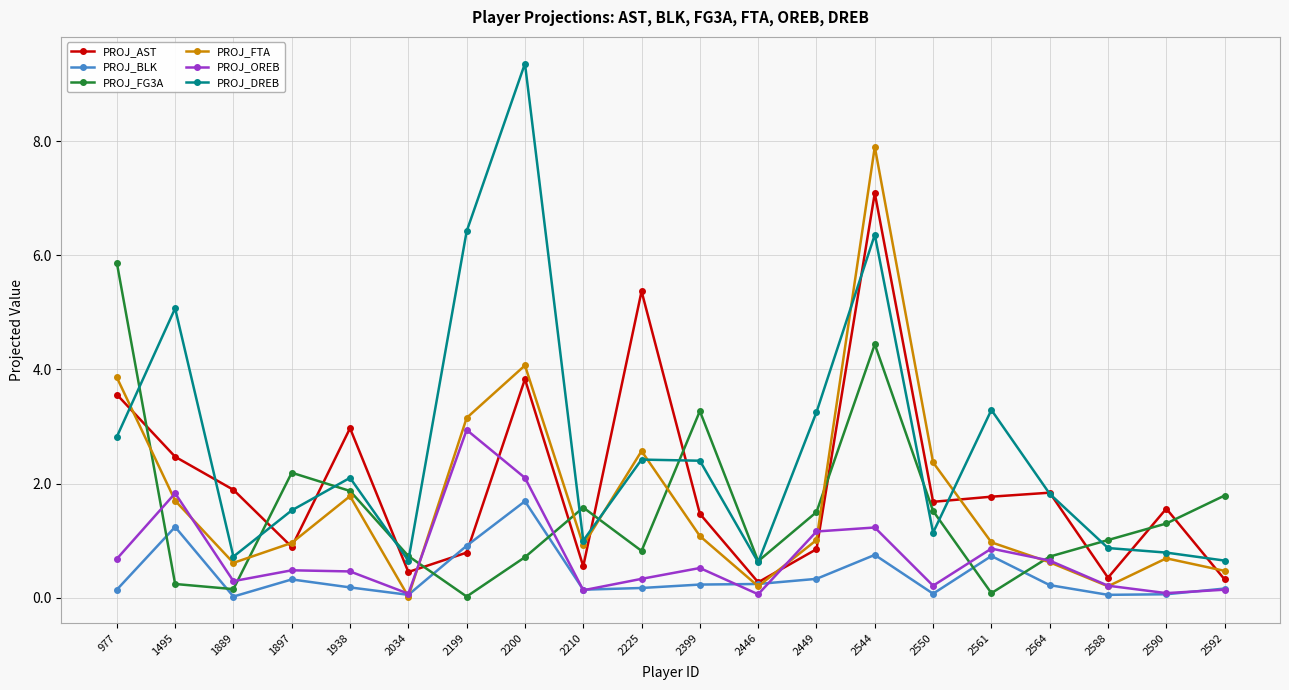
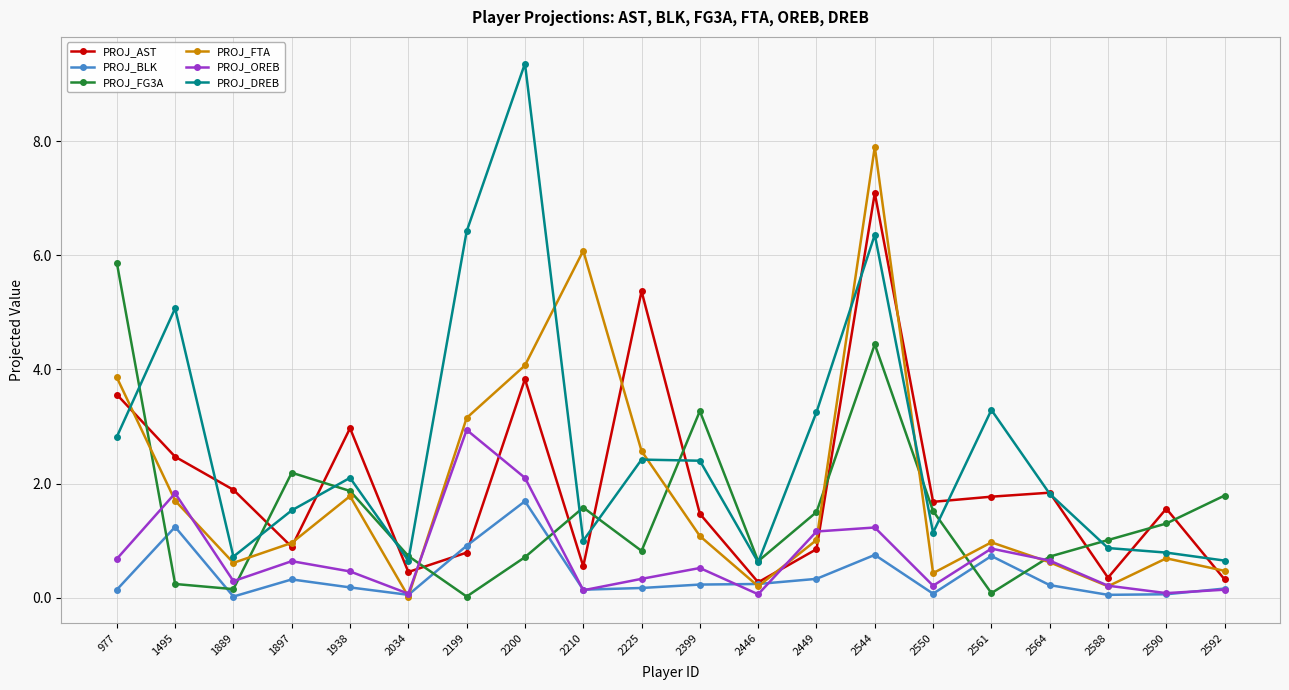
  {
    "PROJ_AST": {
      "977": 3.6,
      "1495": 2.5,
      "1889": 1.9,
      "1897": 0.9,
      "1938": 3.0,
      "2034": 0.5,
      "2199": 0.8,
      "2200": 3.8,
      "2210": 0.6,
      "2225": 5.4,
      "2399": 1.5,
      "2449": 0.9,
      "2544": 7.1,
      "2550": 1.7,
      "2561": 1.8,
      "2588": 0.4,
      "2590": 1.6,
      "2592": 0.3
    },
    "PROJ_BLK": {
      "977": 0.1,
      "1495": 1.2,
      "1889": 0.0,
      "1897": 0.3,
      "1938": 0.2,
      "2199": 0.9,
      "2200": 1.7,
      "2225": 0.2,
      "2399": 0.2,
      "2449": 0.3,
      "2544": 0.8,
      "2550": 0.1,
      "2561": 0.7,
      "2564": 0.2,
      "2588": 0.1
    },
    "PROJ_FG3A": {
      "977": 5.9,
      "1495": 0.2,
      "1889": 0.2,
      "1897": 2.2,
      "1938": 1.9,
      "2034": 0.7,
      "2199": 0.0,
      "2200": 0.7,
      "2210": 1.6,
      "2225": 0.8,
      "2399": 3.3,
      "2449": 1.5,
      "2544": 4.4,
      "2550": 1.5,
      "2561": 0.1,
      "2564": 0.7,
      "2588": 1.0,
      "2590": 1.3,
      "2592": 1.8
    },
    "PROJ_FTA": {
      "977": 3.9,
      "1495": 1.7,
      "1889": 0.6,
      "1897": 1.0,
      "1938": 1.8,
      "2199": 3.2,
      "2200": 4.1,
-     "2210": 0.9,
+     "2210": 6.1,
      "2225": 2.6,
      "2399": 1.1,
      "2449": 1.0,
      "2544": 7.9,
-     "2550": 2.4,
+     "2550": 0.4,
      "2561": 1.0,
      "2590": 0.7,
      "2592": 0.5
    },
    "PROJ_OREB": {
      "977": 0.7,
      "1495": 1.8,
      "1889": 0.3,
-     "1897": 0.5,
+     "1897": 0.6,
      "1938": 0.5,
      "2199": 2.9,
      "2200": 2.1,
      "2225": 0.3,
      "2399": 0.5,
      "2446": 0.1,
      "2449": 1.2,
      "2544": 1.2,
      "2550": 0.2,
      "2561": 0.9
    },
    "PROJ_DREB": {
      "977": 2.8,
      "1495": 5.1,
      "1889": 0.7,
      "1897": 1.5,
      "1938": 2.1,
      "2034": 0.7,
      "2199": 6.4,
      "2200": 9.4,
      "2210": 1.0,
      "2225": 2.4,
      "2399": 2.4,
      "2449": 3.3,
      "2544": 6.4,
      "2550": 1.1,
      "2561": 3.3,
      "2588": 0.9,
      "2590": 0.8,
      "2592": 0.7
    }
  }
